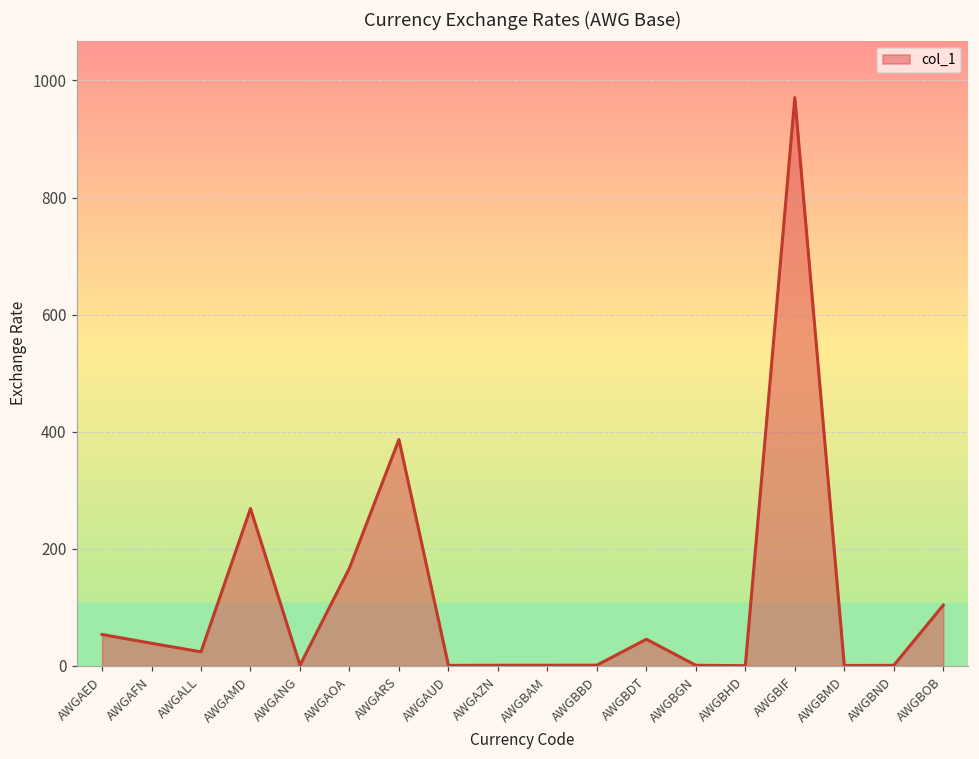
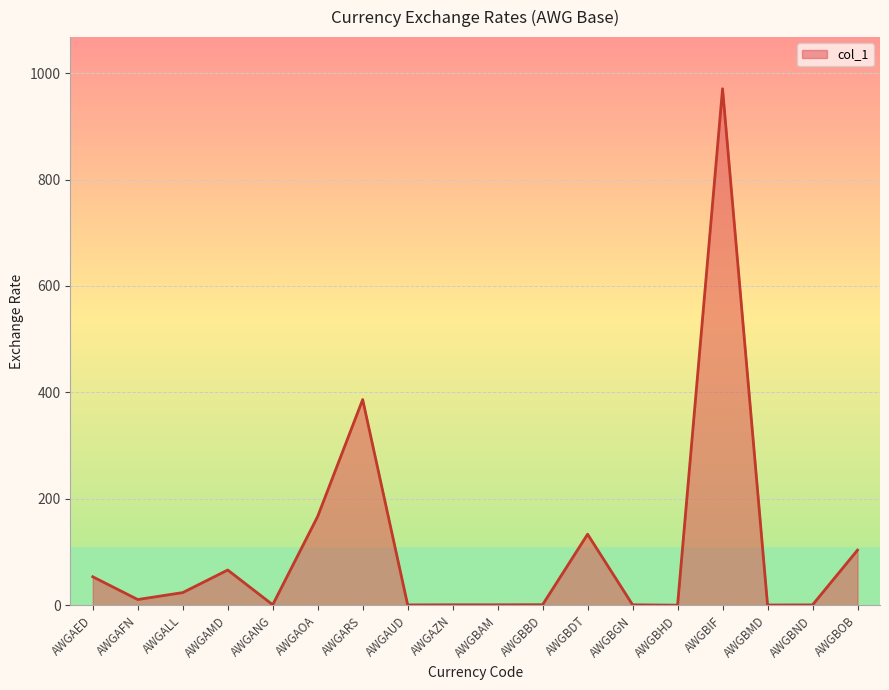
  {
    "AWGAED": 50,
-   "AWGAFN": 40,
+   "AWGAFN": 10,
    "AWGALL": 20,
-   "AWGAMD": 270,
+   "AWGAMD": 70,
    "AWGANG": 0,
    "AWGAOA": 170,
    "AWGARS": 390,
    "AWGAUD": 0,
    "AWGAZN": 0,
    "AWGBAM": 0,
    "AWGBBD": 0,
-   "AWGBDT": 50,
+   "AWGBDT": 130,
    "AWGBGN": 0,
    "AWGBHD": 0,
    "AWGBIF": 970,
    "AWGBMD": 0,
    "AWGBND": 0,
    "AWGBOB": 100
  }
